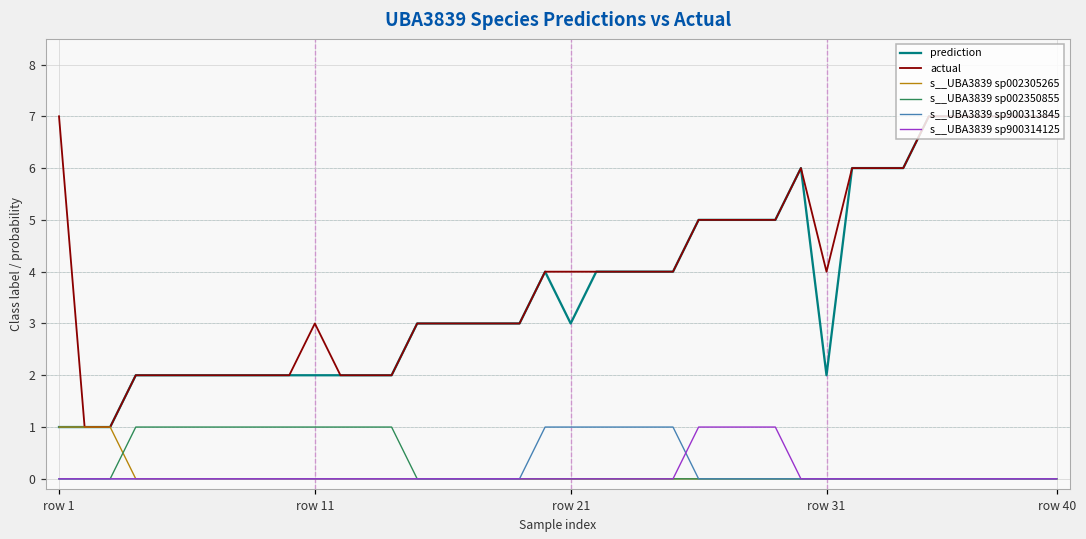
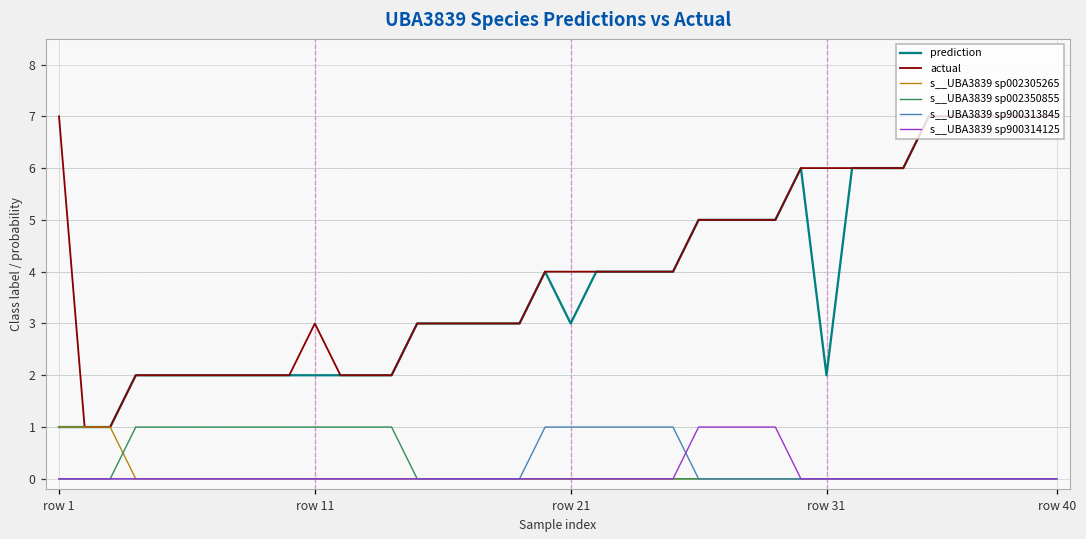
  {
    "prediction": {
      "row 11": 2,
      "row 21": 3,
      "row 31": 2
    },
    "actual": {
      "row 1": 7,
      "row 11": 3,
      "row 21": 4,
-     "row 31": 4
+     "row 31": 6
    },
    "s__UBA3839 sp002350855": {
      "row 11": 1
    },
    "s__UBA3839 sp900313845": {
      "row 21": 1
    }
  }
